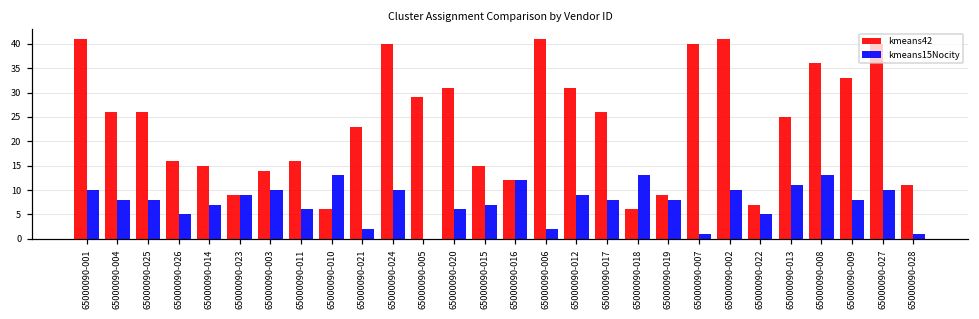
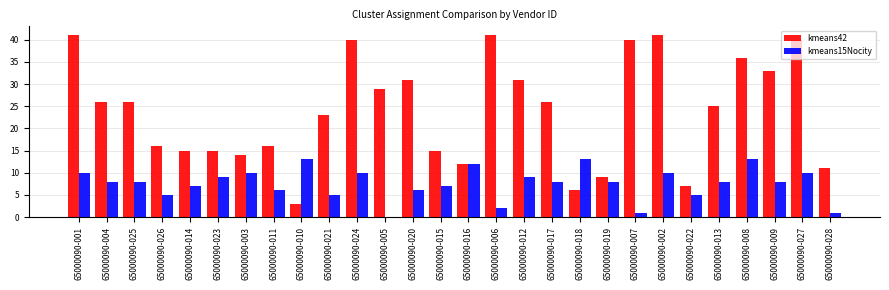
  {
    "kmeans42": {
      "65000090-001": 41,
      "65000090-004": 26,
      "65000090-025": 26,
      "65000090-026": 16,
      "65000090-014": 15,
-     "65000090-023": 9,
+     "65000090-023": 15,
      "65000090-003": 14,
      "65000090-011": 16,
-     "65000090-010": 6,
+     "65000090-010": 3,
      "65000090-021": 23,
      "65000090-024": 40,
      "65000090-005": 29,
      "65000090-020": 31,
      "65000090-015": 15,
      "65000090-016": 12,
      "65000090-006": 41,
      "65000090-012": 31,
      "65000090-017": 26,
      "65000090-018": 6,
      "65000090-019": 9,
      "65000090-007": 40,
      "65000090-002": 41,
      "65000090-022": 7,
      "65000090-013": 25,
      "65000090-008": 36,
      "65000090-009": 33,
      "65000090-028": 11
    },
    "kmeans15Nocity": {
      "65000090-001": 10,
      "65000090-004": 8,
      "65000090-025": 8,
      "65000090-026": 5,
      "65000090-014": 7,
      "65000090-023": 9,
      "65000090-003": 10,
      "65000090-011": 6,
      "65000090-010": 13,
-     "65000090-021": 2,
+     "65000090-021": 5,
      "65000090-024": 10,
      "65000090-005": 0,
      "65000090-020": 6,
      "65000090-015": 7,
      "65000090-016": 12,
      "65000090-006": 2,
      "65000090-012": 9,
      "65000090-017": 8,
      "65000090-018": 13,
      "65000090-019": 8,
      "65000090-007": 1,
      "65000090-002": 10,
      "65000090-022": 5,
-     "65000090-013": 11,
+     "65000090-013": 8,
      "65000090-008": 13,
      "65000090-009": 8,
      "65000090-027": 10,
      "65000090-028": 1
    }
  }
